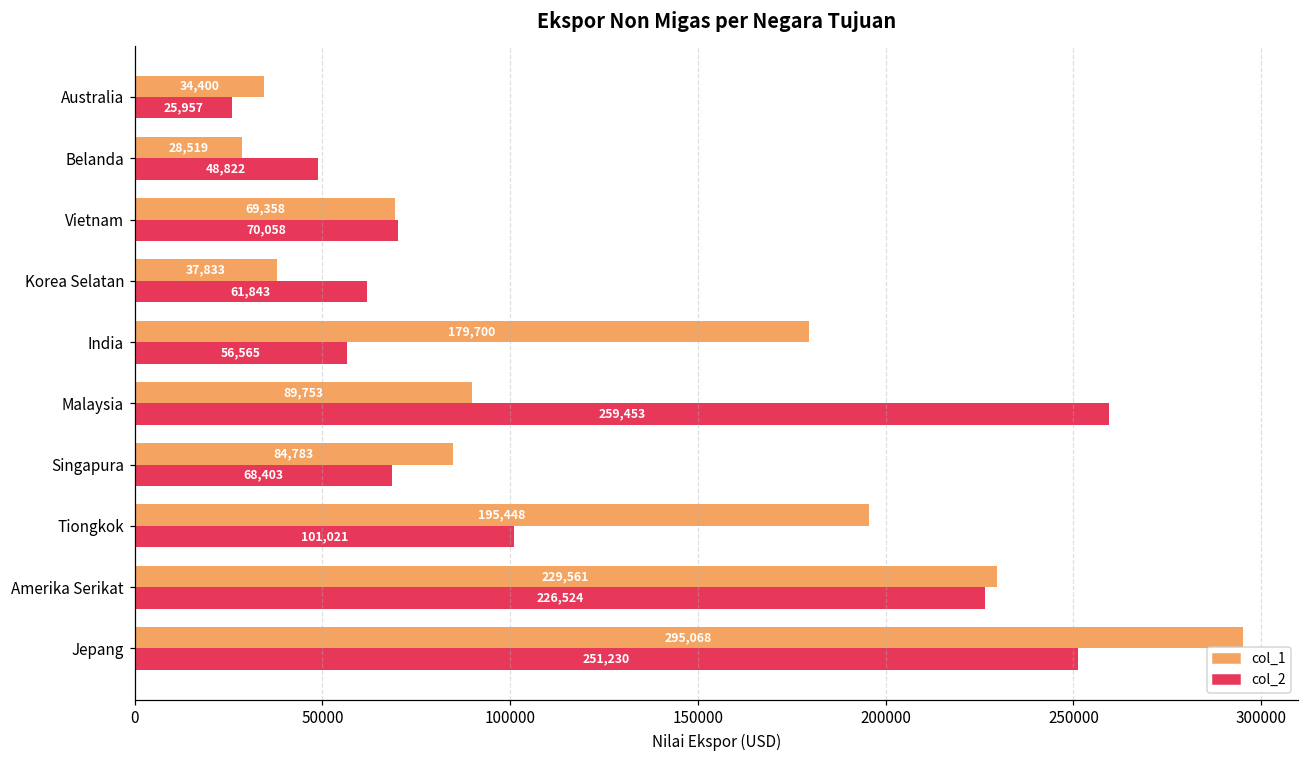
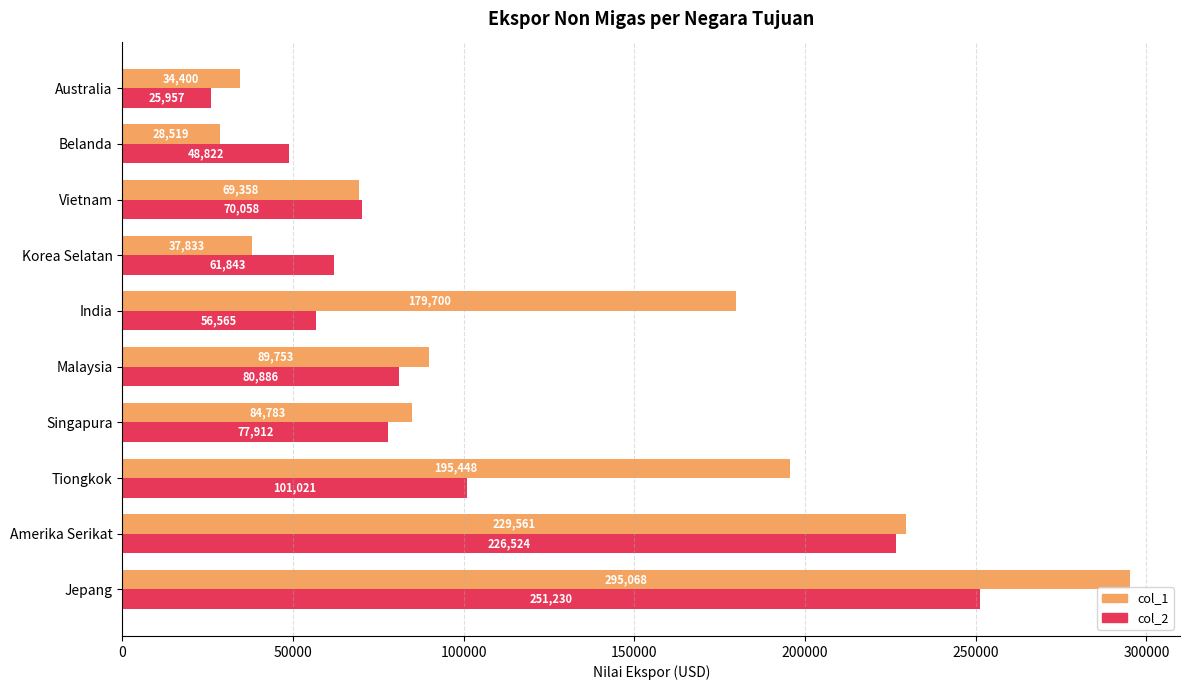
  {
    "col_1": {
      "Australia": "34,400",
      "Belanda": "28,519",
      "Vietnam": "69,358",
      "Korea Selatan": "37,833",
      "India": "179,700",
      "Malaysia": "89,753",
      "Singapura": "84,783",
      "Tiongkok": "195,448",
      "Amerika Serikat": "229,561",
      "Jepang": "295,068"
    },
    "col_2": {
      "Australia": "25,957",
      "Belanda": "48,822",
      "Vietnam": "70,058",
      "Korea Selatan": "61,843",
      "India": "56,565",
-     "Malaysia": "259,453",
-     "Singapura": "68,403",
+     "Malaysia": "80,886",
+     "Singapura": "77,912",
      "Tiongkok": "101,021",
      "Amerika Serikat": "226,524",
      "Jepang": "251,230"
    }
  }
